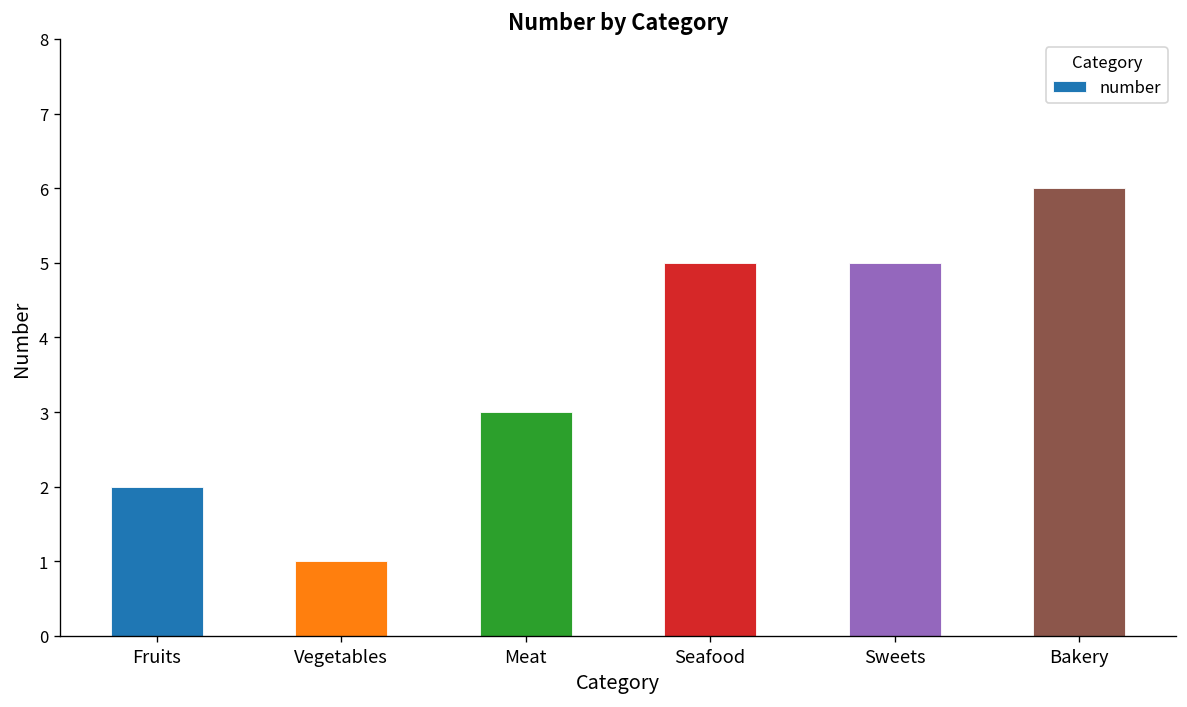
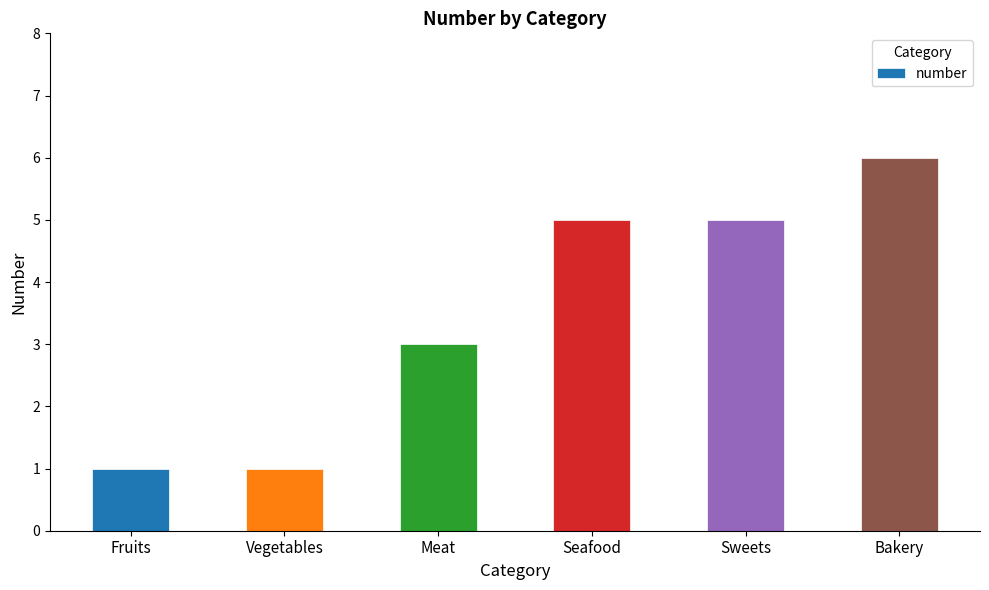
  {
-   "Fruits": 2,
+   "Fruits": 1,
    "Vegetables": 1,
    "Meat": 3,
    "Seafood": 5,
    "Sweets": 5,
    "Bakery": 6
  }
